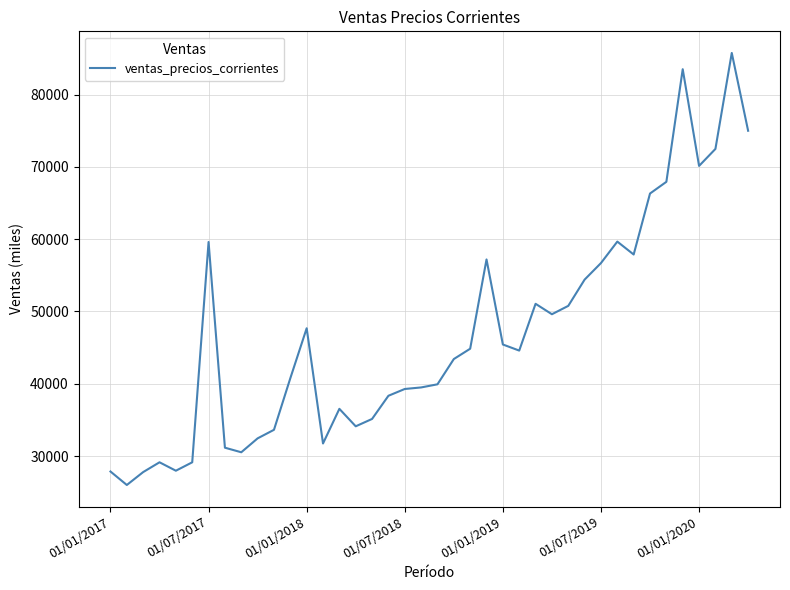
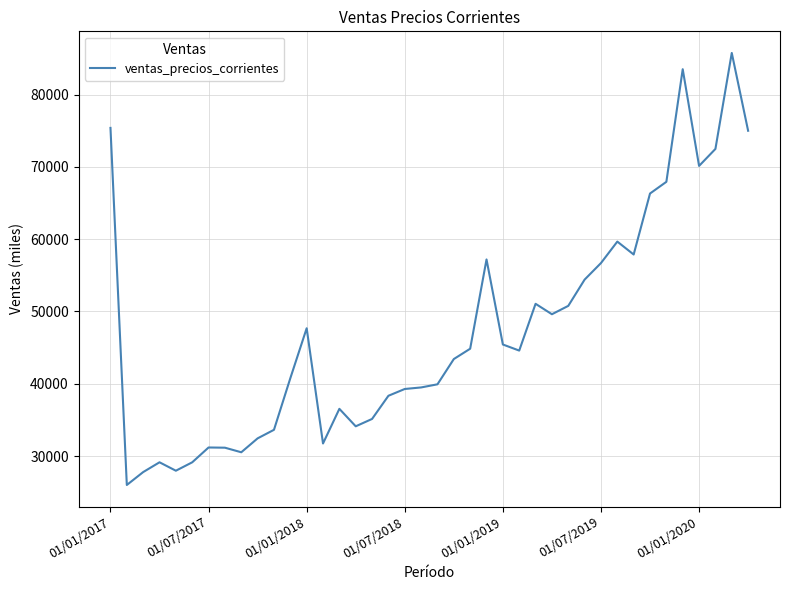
  {
-   "01/01/2017": 28000,
-   "01/07/2017": 60000,
+   "01/01/2017": 75000,
+   "01/07/2017": 31000,
    "01/01/2018": 48000,
    "01/07/2018": 39000,
    "01/01/2019": 45000,
    "01/07/2019": 57000,
    "01/01/2020": 70000
  }
